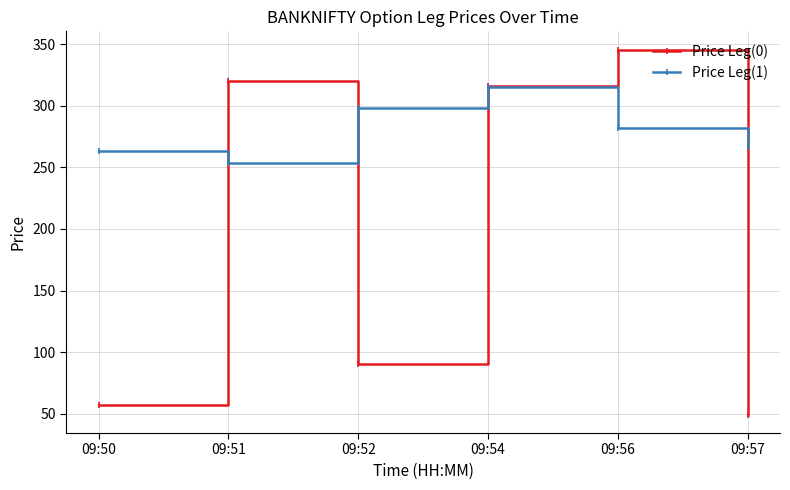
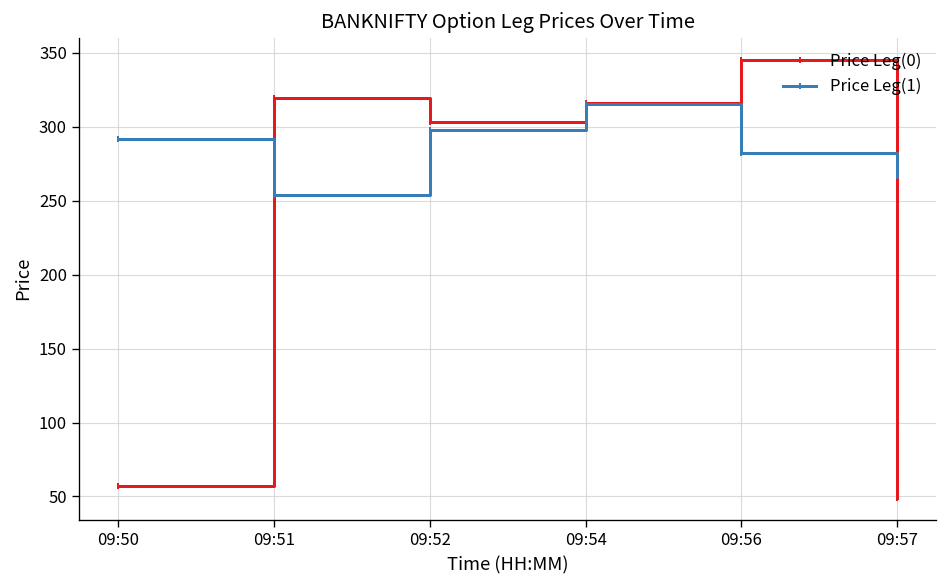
  {
    "Price Leg(0)": {
      "09:50": 57,
      "09:51": 320,
-     "09:52": 91,
+     "09:52": 303,
      "09:56": 346,
      "09:57": 49
    },
    "Price Leg(1)": {
-     "09:50": 263,
+     "09:50": 292,
      "09:51": 254,
      "09:52": 298,
      "09:56": 282,
      "09:57": 267
    }
  }
